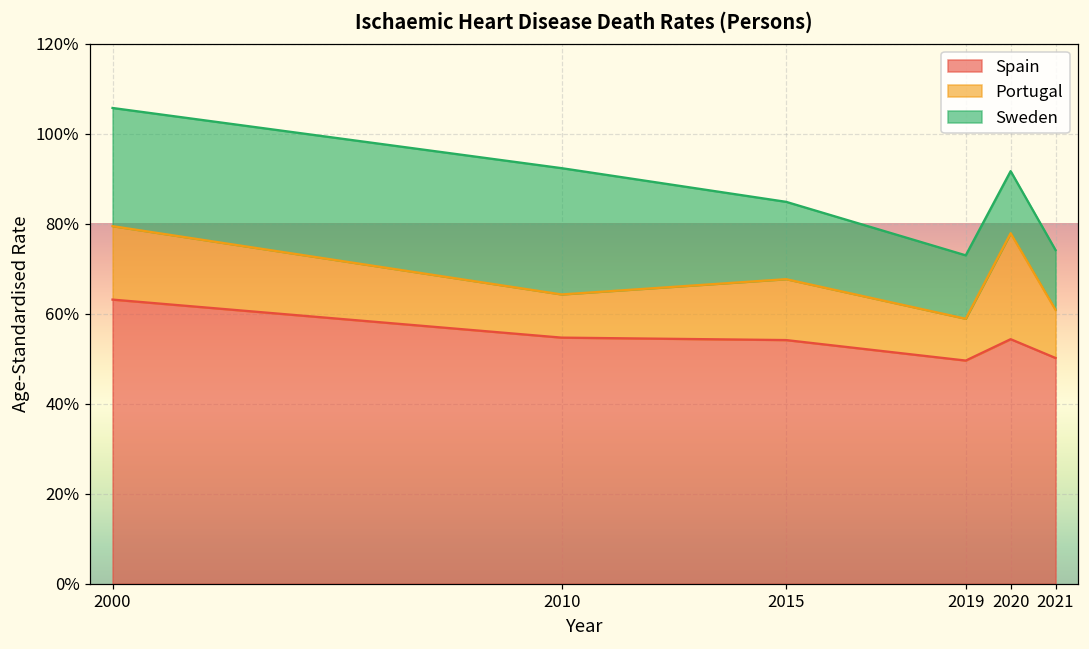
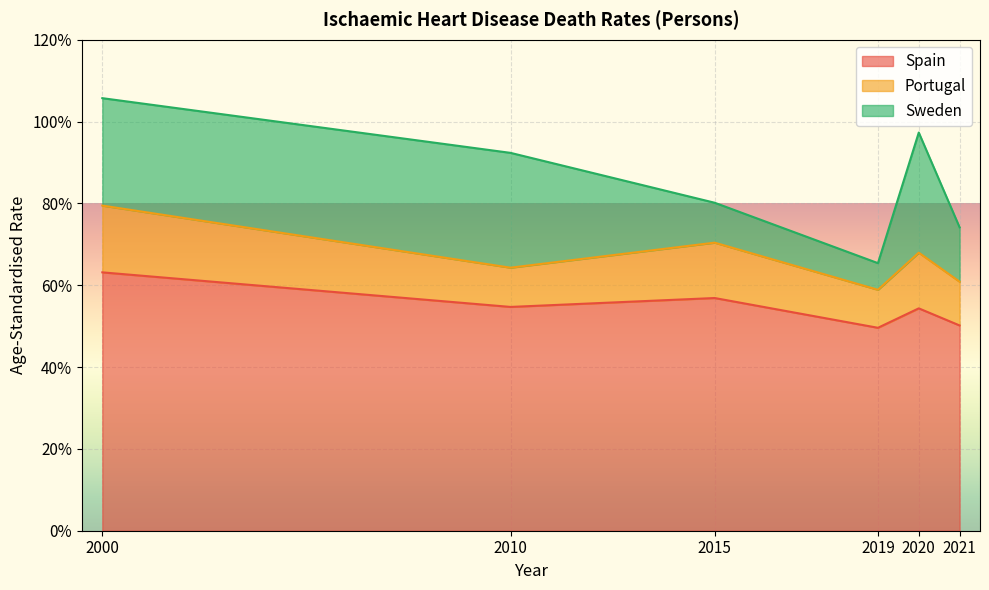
  {
    "Spain": {
      "2000": "63%",
      "2010": "55%",
-     "2015": "54%",
+     "2015": "57%",
      "2019": "50%",
      "2020": "54%",
      "2021": "50%"
    },
    "Portugal": {
      "2000": "16%",
      "2010": "10%",
      "2015": "14%",
      "2019": "9%",
-     "2020": "24%",
+     "2020": "14%",
      "2021": "11%"
    },
    "Sweden": {
      "2000": "26%",
      "2010": "28%",
-     "2015": "17%",
-     "2019": "14%",
-     "2020": "14%",
+     "2015": "10%",
+     "2019": "7%",
+     "2020": "29%",
      "2021": "13%"
    }
  }
